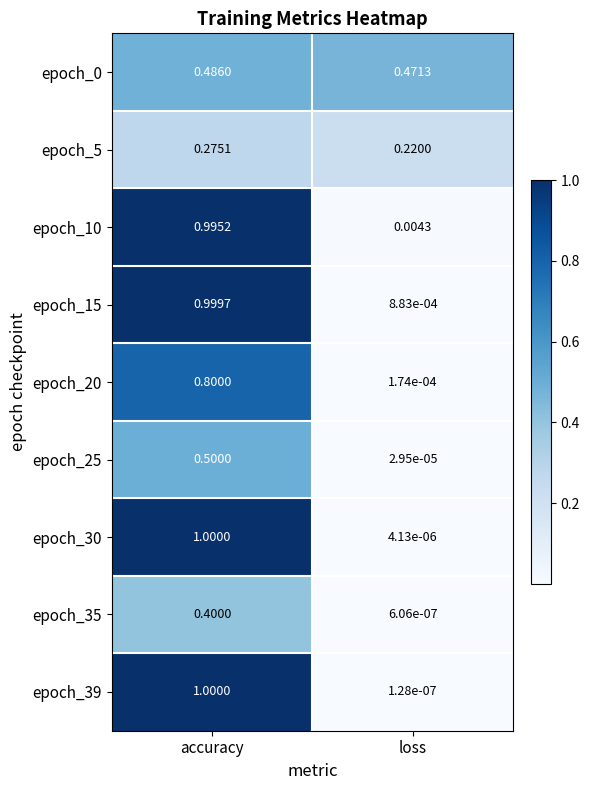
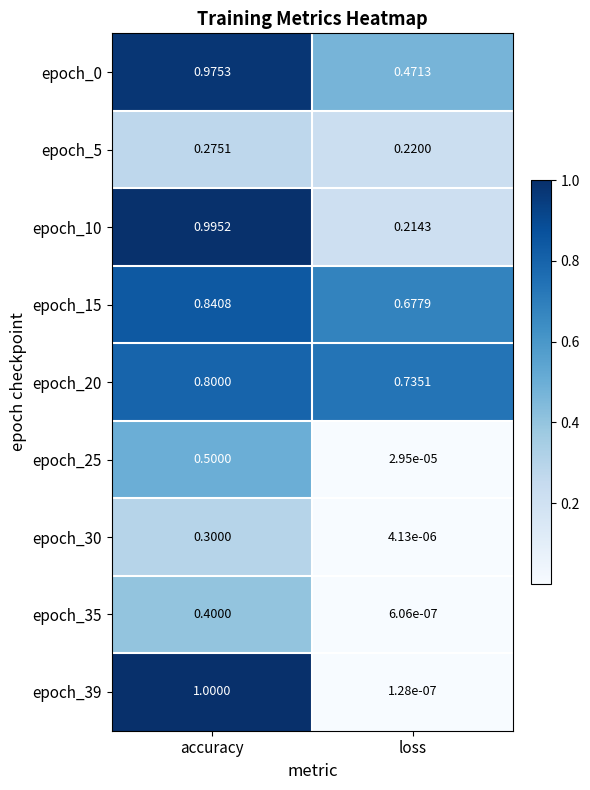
  {
    "epoch_0": {
-     "accuracy": "0.4860",
+     "accuracy": "0.9753",
      "loss": "0.4713"
    },
    "epoch_5": {
      "accuracy": "0.2751",
      "loss": "0.2200"
    },
    "epoch_10": {
      "accuracy": "0.9952",
-     "loss": "0.0043"
+     "loss": "0.2143"
    },
    "epoch_15": {
-     "accuracy": "0.9997",
-     "loss": "8.83e-04"
+     "accuracy": "0.8408",
+     "loss": "0.6779"
    },
    "epoch_20": {
      "accuracy": "0.8000",
-     "loss": "1.74e-04"
+     "loss": "0.7351"
    },
    "epoch_25": {
      "accuracy": "0.5000",
      "loss": "2.95e-05"
    },
    "epoch_30": {
-     "accuracy": "1.0000",
+     "accuracy": "0.3000",
      "loss": "4.13e-06"
    },
    "epoch_35": {
      "accuracy": "0.4000",
      "loss": "6.06e-07"
    },
    "epoch_39": {
      "accuracy": "1.0000",
      "loss": "1.28e-07"
    }
  }
